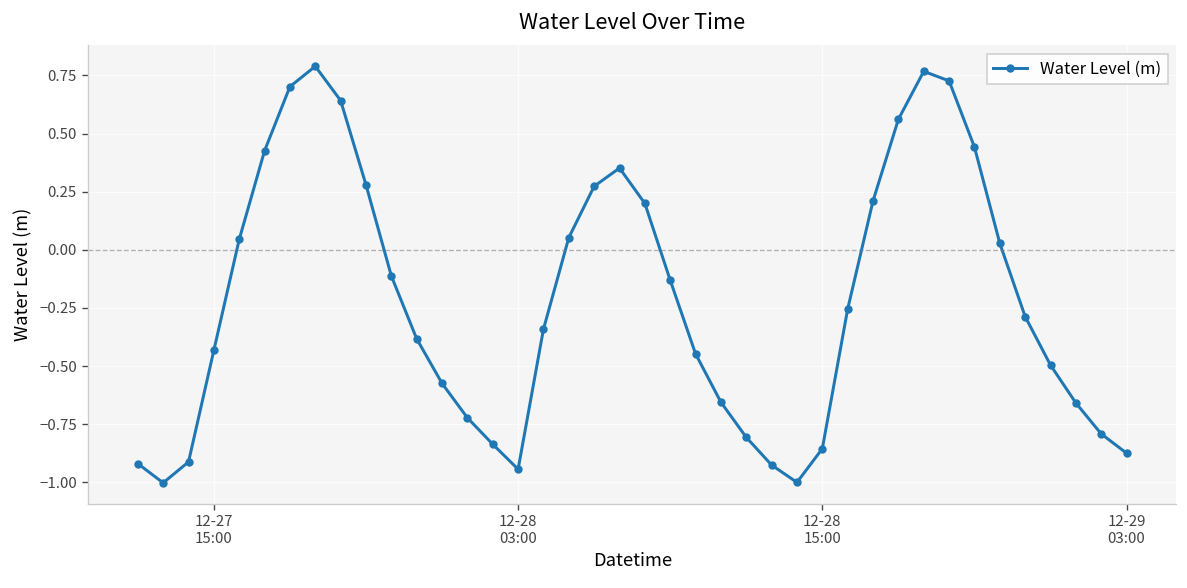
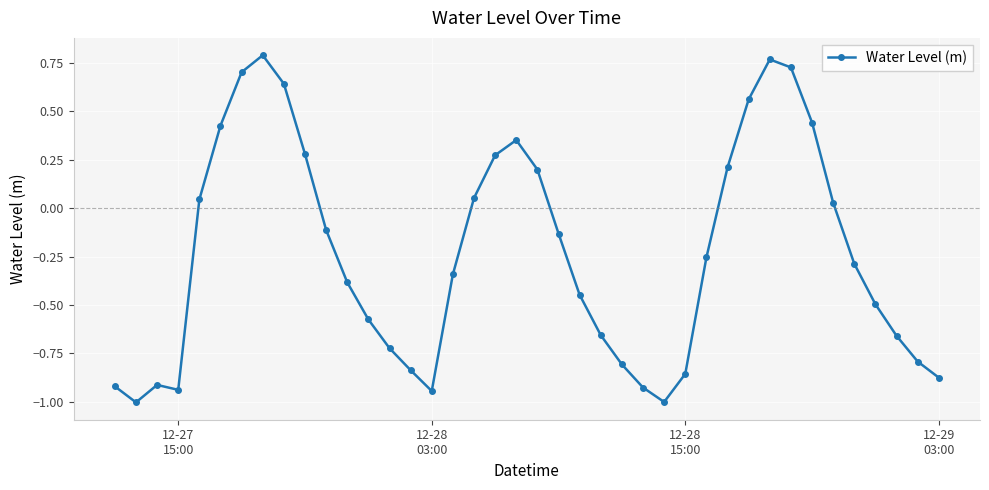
  {
-   "12-27 15:00": -0.43,
+   "12-27 15:00": -0.94,
    "12-28 03:00": -0.94,
    "12-28 15:00": -0.86,
    "12-29 03:00": -0.87
  }
